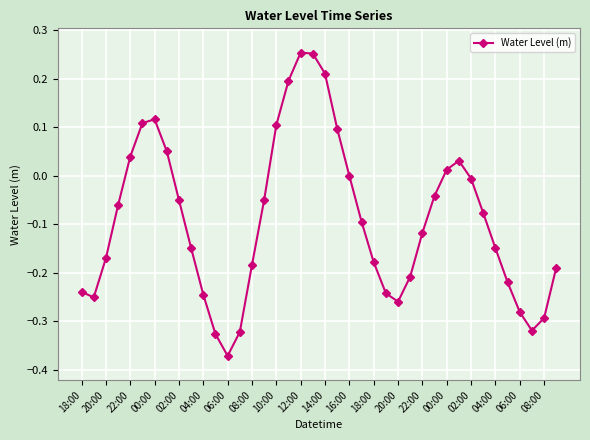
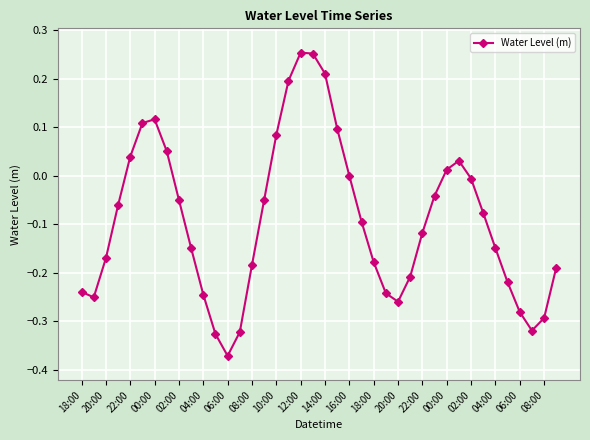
  {
-   "10:00": 0.10,
+   "10:00": 0.08,
    "12:00": 0.25,
    "14:00": 0.21,
    "16:00": 0.00
  }
